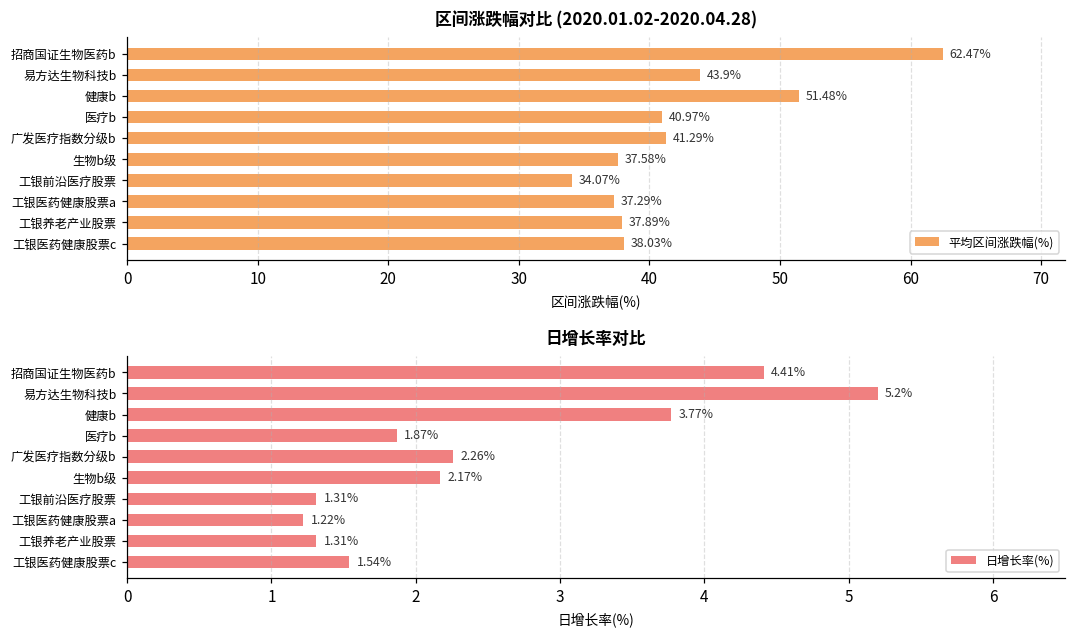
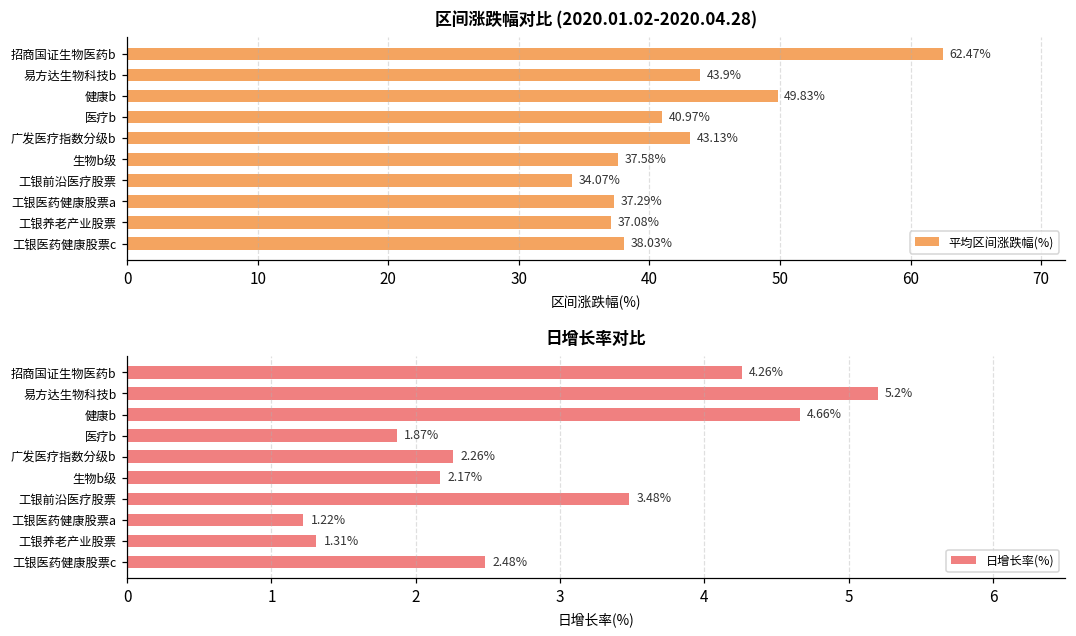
  {
    "区间涨跌幅对比 (2020.01.02-2020.04.28)": {
      "招商国证生物医药b": "62.47%",
      "易方达生物科技b": "43.9%",
-     "健康b": "51.48%",
+     "健康b": "49.83%",
      "医疗b": "40.97%",
-     "广发医疗指数分级b": "41.29%",
+     "广发医疗指数分级b": "43.13%",
      "生物b级": "37.58%",
      "工银前沿医疗股票": "34.07%",
      "工银医药健康股票a": "37.29%",
-     "工银养老产业股票": "37.89%",
+     "工银养老产业股票": "37.08%",
      "工银医药健康股票c": "38.03%"
    },
    "日增长率对比": {
-     "招商国证生物医药b": "4.41%",
+     "招商国证生物医药b": "4.26%",
      "易方达生物科技b": "5.2%",
-     "健康b": "3.77%",
+     "健康b": "4.66%",
      "医疗b": "1.87%",
      "广发医疗指数分级b": "2.26%",
      "生物b级": "2.17%",
-     "工银前沿医疗股票": "1.31%",
+     "工银前沿医疗股票": "3.48%",
      "工银医药健康股票a": "1.22%",
      "工银养老产业股票": "1.31%",
-     "工银医药健康股票c": "1.54%"
+     "工银医药健康股票c": "2.48%"
    }
  }
